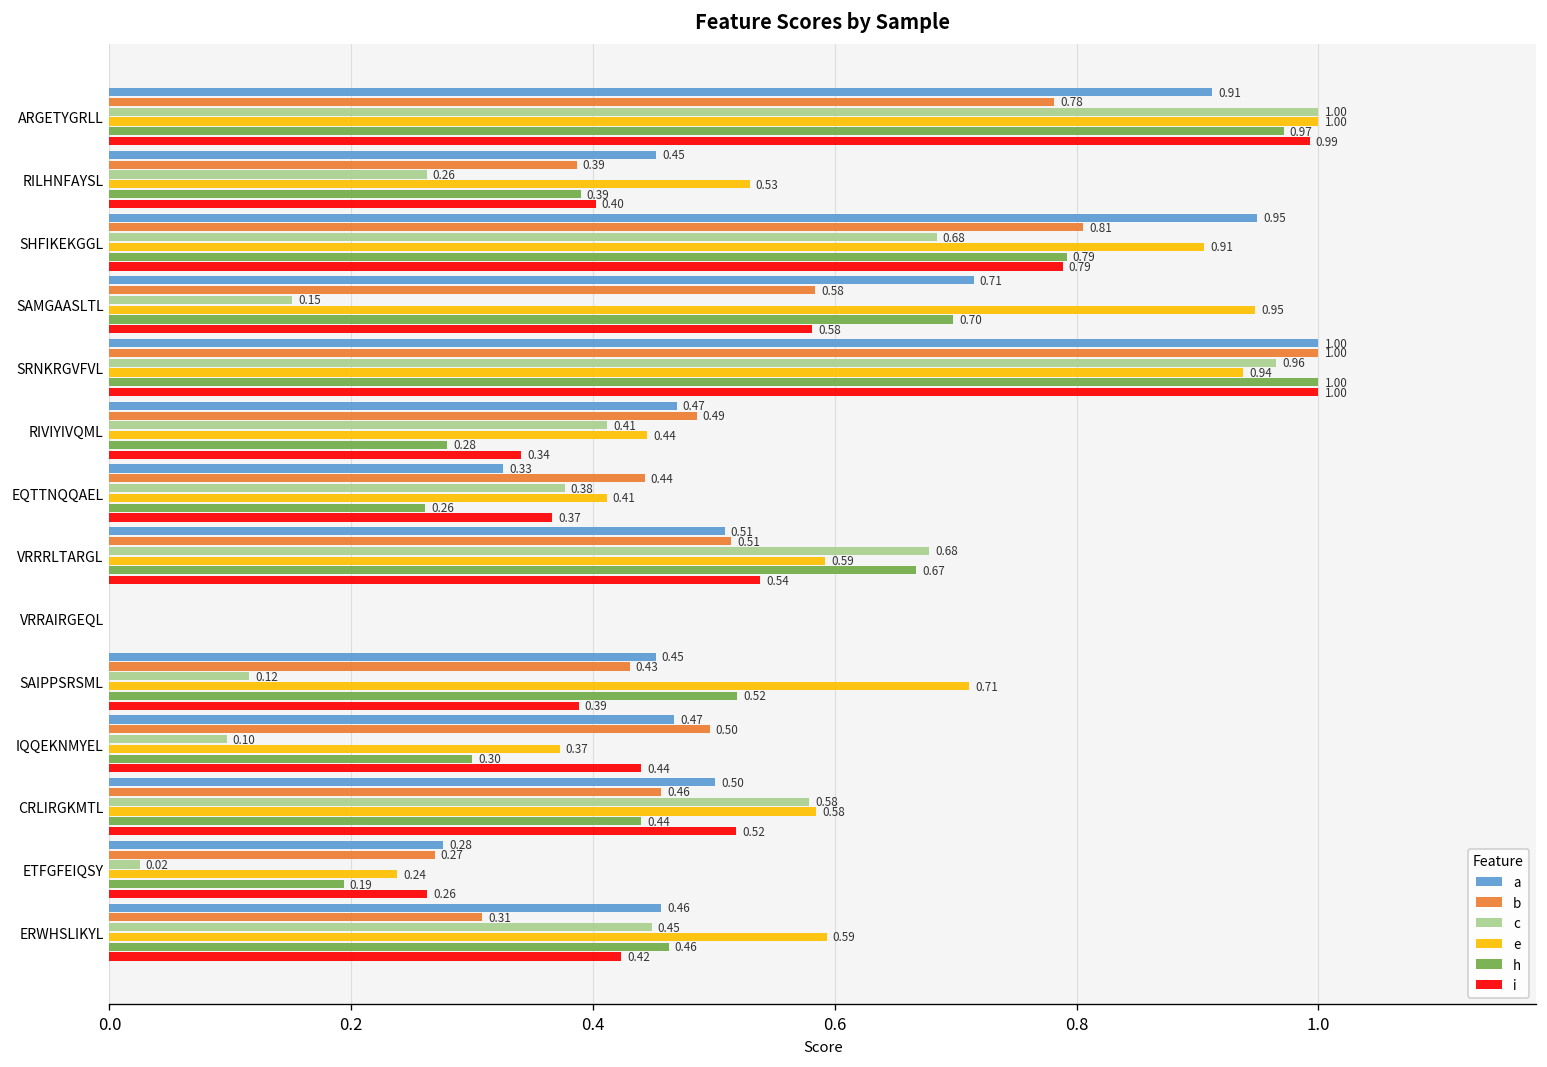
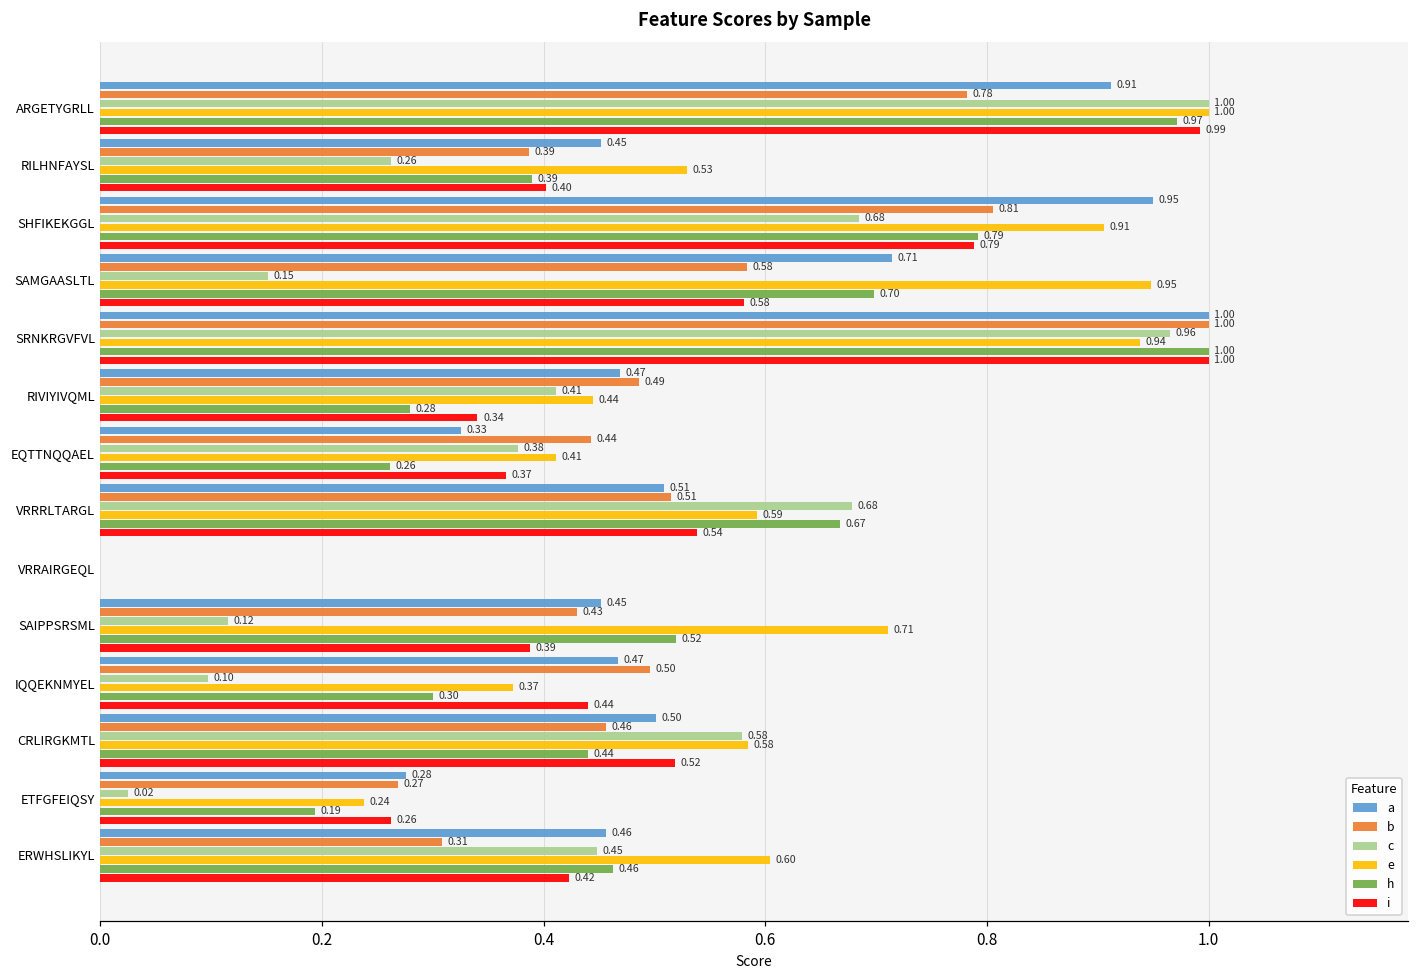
  {
    "a": {
      "ARGETYGRLL": 0.91,
      "RILHNFAYSL": 0.45,
      "SHFIKEKGGL": 0.95,
      "SAMGAASLTL": 0.71,
      "RIVIYIVQML": 0.47,
      "EQTTNQQAEL": 0.33,
      "SAIPPSRSML": 0.45,
      "IQQEKNMYEL": 0.47,
      "CRLIRGKMTL": 0.50,
      "ETFGFEIQSY": 0.28,
      "ERWHSLIKYL": 0.46
    },
    "b": {
      "ARGETYGRLL": 0.78,
      "RILHNFAYSL": 0.39,
      "SHFIKEKGGL": 0.81,
      "SAMGAASLTL": 0.58,
      "RIVIYIVQML": 0.49,
      "EQTTNQQAEL": 0.44,
      "VRRRLTARGL": 0.51,
      "SAIPPSRSML": 0.43,
      "IQQEKNMYEL": 0.50,
      "CRLIRGKMTL": 0.46,
      "ETFGFEIQSY": 0.27,
      "ERWHSLIKYL": 0.31
    },
    "c": {
      "RILHNFAYSL": 0.26,
      "SHFIKEKGGL": 0.68,
      "SAMGAASLTL": 0.15,
      "SRNKRGVFVL": 0.96,
      "RIVIYIVQML": 0.41,
      "EQTTNQQAEL": 0.38,
      "VRRRLTARGL": 0.68,
      "SAIPPSRSML": 0.12,
      "IQQEKNMYEL": 0.10,
      "ETFGFEIQSY": 0.02,
      "ERWHSLIKYL": 0.45
    },
    "e": {
      "RILHNFAYSL": 0.53,
      "SHFIKEKGGL": 0.91,
      "SAMGAASLTL": 0.95,
      "SRNKRGVFVL": 0.94,
      "RIVIYIVQML": 0.44,
      "EQTTNQQAEL": 0.41,
      "VRRRLTARGL": 0.59,
      "SAIPPSRSML": 0.71,
      "IQQEKNMYEL": 0.37,
      "CRLIRGKMTL": 0.58,
      "ETFGFEIQSY": 0.24,
-     "ERWHSLIKYL": 0.59
+     "ERWHSLIKYL": 0.60
    },
    "h": {
      "ARGETYGRLL": 0.97,
      "RILHNFAYSL": 0.39,
      "SHFIKEKGGL": 0.79,
      "SAMGAASLTL": 0.70,
      "RIVIYIVQML": 0.28,
      "EQTTNQQAEL": 0.26,
      "VRRRLTARGL": 0.67,
      "SAIPPSRSML": 0.52,
      "IQQEKNMYEL": 0.30,
      "CRLIRGKMTL": 0.44,
      "ETFGFEIQSY": 0.19,
      "ERWHSLIKYL": 0.46
    },
    "i": {
      "ARGETYGRLL": 0.99,
      "RILHNFAYSL": 0.40,
      "SAMGAASLTL": 0.58,
      "RIVIYIVQML": 0.34,
      "EQTTNQQAEL": 0.37,
      "VRRRLTARGL": 0.54,
      "SAIPPSRSML": 0.39,
      "IQQEKNMYEL": 0.44,
      "CRLIRGKMTL": 0.52,
      "ETFGFEIQSY": 0.26,
      "ERWHSLIKYL": 0.42
    }
  }
